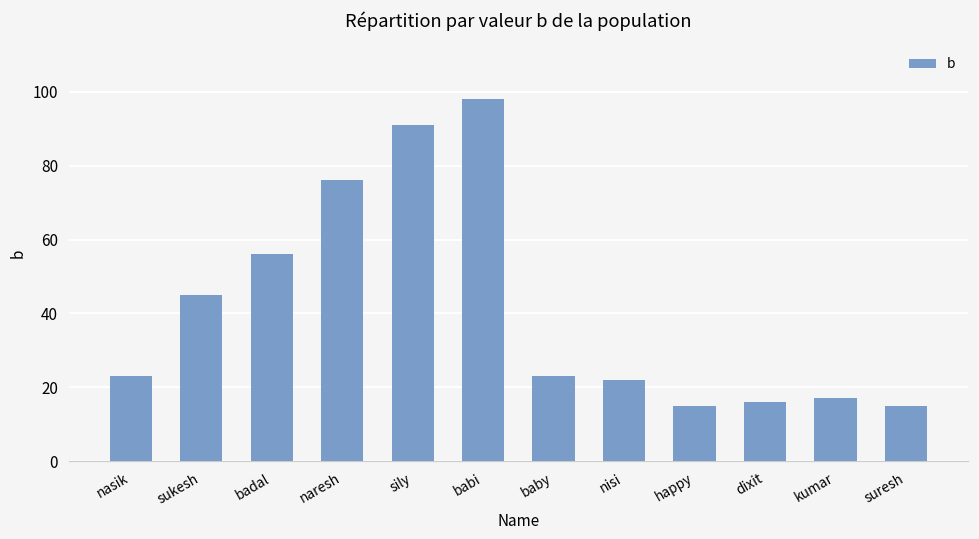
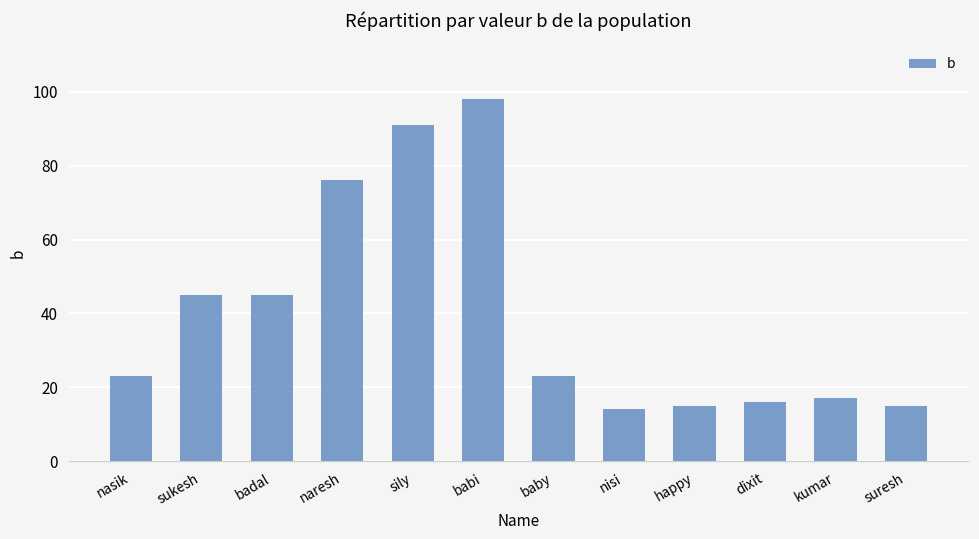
  {
    "nasik": 23,
    "sukesh": 45,
-   "badal": 56,
+   "badal": 45,
    "naresh": 76,
    "sily": 91,
    "babi": 98,
    "baby": 23,
-   "nisi": 22,
+   "nisi": 14,
    "happy": 15,
    "dixit": 16,
    "kumar": 17,
    "suresh": 15
  }
